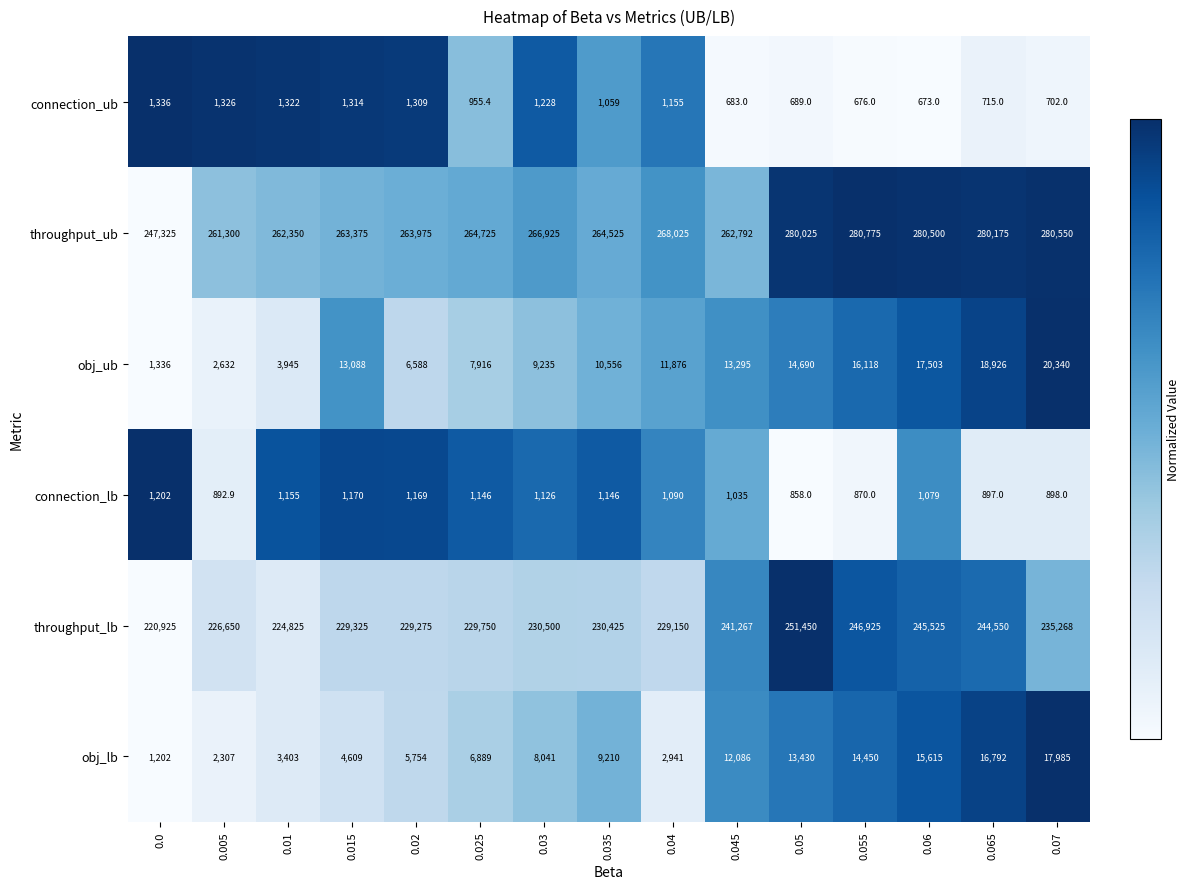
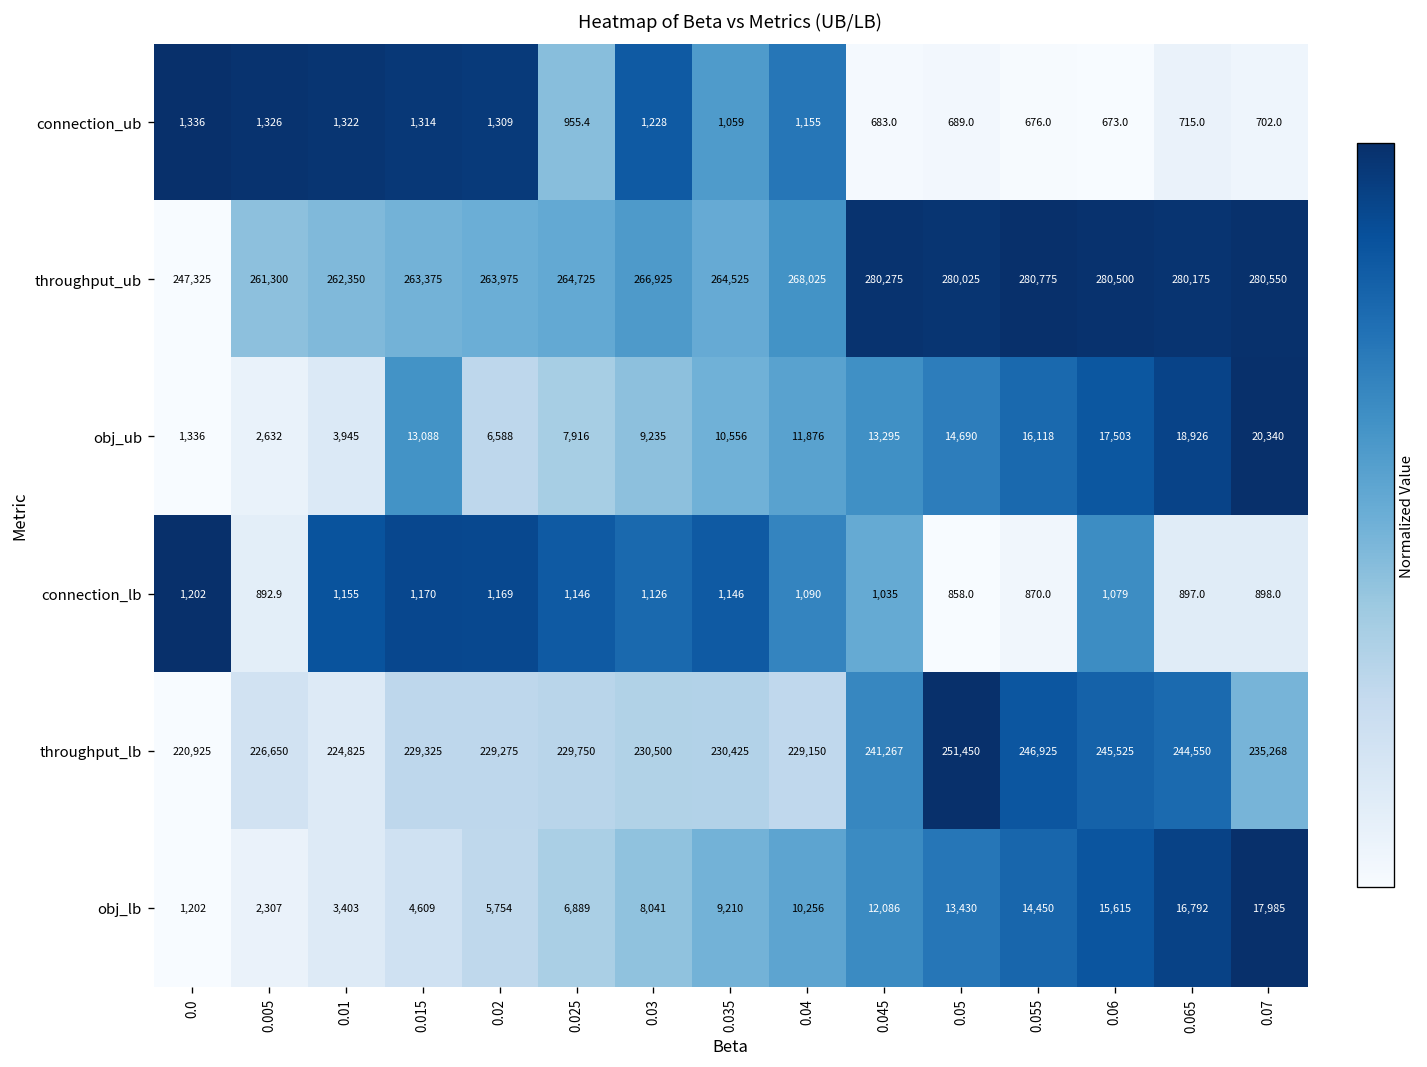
  {
    "connection_ub": {
      "0.0": "1,336",
      "0.005": "1,326",
      "0.01": "1,322",
      "0.015": "1,314",
      "0.02": "1,309",
      "0.025": "955.4",
      "0.03": "1,228",
      "0.035": "1,059",
      "0.04": "1,155",
      "0.045": "683.0",
      "0.05": "689.0",
      "0.055": "676.0",
      "0.06": "673.0",
      "0.065": "715.0",
      "0.07": "702.0"
    },
    "throughput_ub": {
      "0.0": "247,325",
      "0.005": "261,300",
      "0.01": "262,350",
      "0.015": "263,375",
      "0.02": "263,975",
      "0.025": "264,725",
      "0.03": "266,925",
      "0.035": "264,525",
      "0.04": "268,025",
-     "0.045": "262,792",
+     "0.045": "280,275",
      "0.05": "280,025",
      "0.055": "280,775",
      "0.06": "280,500",
      "0.065": "280,175",
      "0.07": "280,550"
    },
    "obj_ub": {
      "0.0": "1,336",
      "0.005": "2,632",
      "0.01": "3,945",
      "0.015": "13,088",
      "0.02": "6,588",
      "0.025": "7,916",
      "0.03": "9,235",
      "0.035": "10,556",
      "0.04": "11,876",
      "0.045": "13,295",
      "0.05": "14,690",
      "0.055": "16,118",
      "0.06": "17,503",
      "0.065": "18,926",
      "0.07": "20,340"
    },
    "connection_lb": {
      "0.0": "1,202",
      "0.005": "892.9",
      "0.01": "1,155",
      "0.015": "1,170",
      "0.02": "1,169",
      "0.025": "1,146",
      "0.03": "1,126",
      "0.035": "1,146",
      "0.04": "1,090",
      "0.045": "1,035",
      "0.05": "858.0",
      "0.055": "870.0",
      "0.06": "1,079",
      "0.065": "897.0",
      "0.07": "898.0"
    },
    "throughput_lb": {
      "0.0": "220,925",
      "0.005": "226,650",
      "0.01": "224,825",
      "0.015": "229,325",
      "0.02": "229,275",
      "0.025": "229,750",
      "0.03": "230,500",
      "0.035": "230,425",
      "0.04": "229,150",
      "0.045": "241,267",
      "0.05": "251,450",
      "0.055": "246,925",
      "0.06": "245,525",
      "0.065": "244,550",
      "0.07": "235,268"
    },
    "obj_lb": {
      "0.0": "1,202",
      "0.005": "2,307",
      "0.01": "3,403",
      "0.015": "4,609",
      "0.02": "5,754",
      "0.025": "6,889",
      "0.03": "8,041",
      "0.035": "9,210",
-     "0.04": "2,941",
+     "0.04": "10,256",
      "0.045": "12,086",
      "0.05": "13,430",
      "0.055": "14,450",
      "0.06": "15,615",
      "0.065": "16,792",
      "0.07": "17,985"
    }
  }
